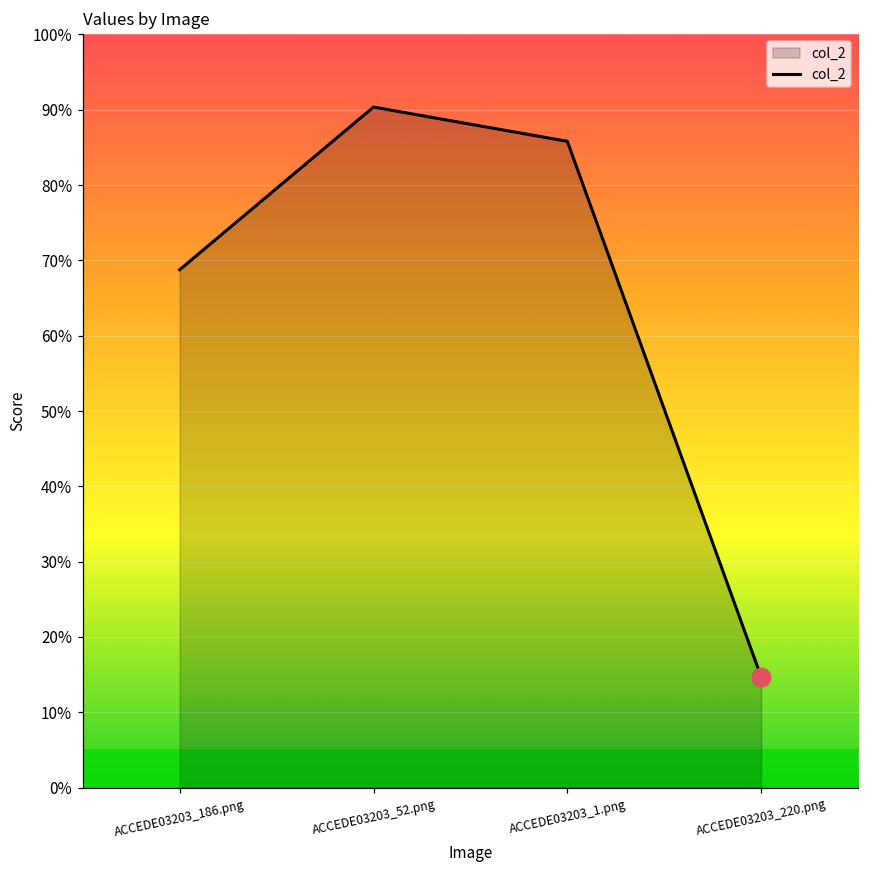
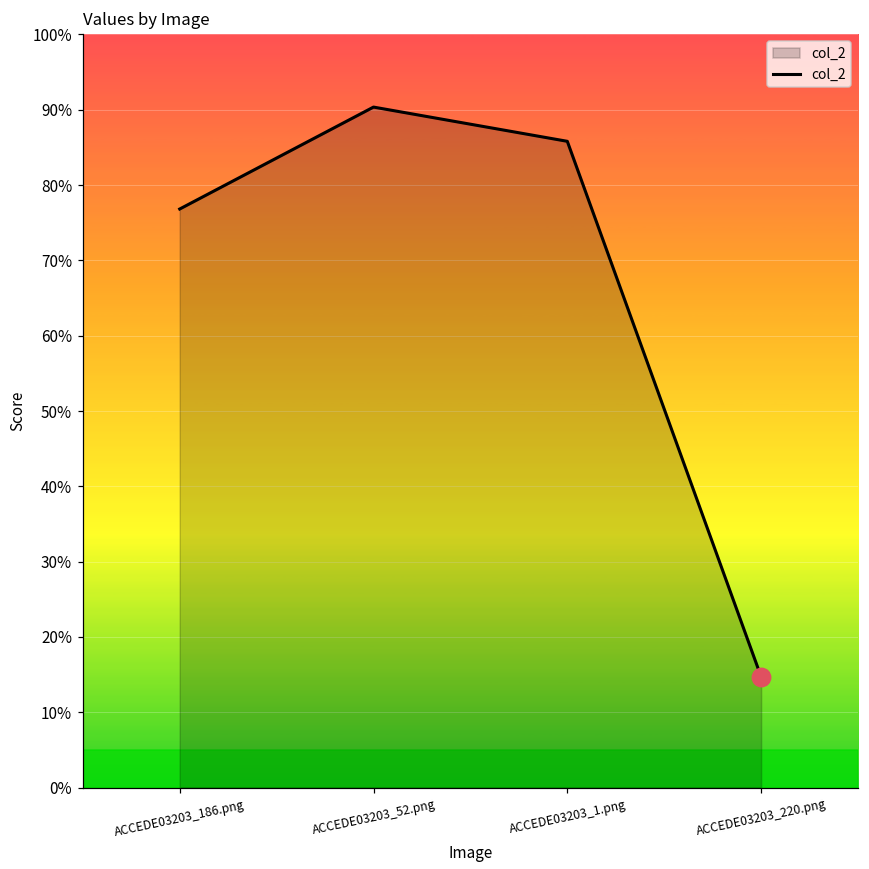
  {
    "col_2": {
-     "ACCEDE03203_186.png": "69%",
+     "ACCEDE03203_186.png": "77%",
      "ACCEDE03203_52.png": "90%",
      "ACCEDE03203_1.png": "86%"
    }
  }
